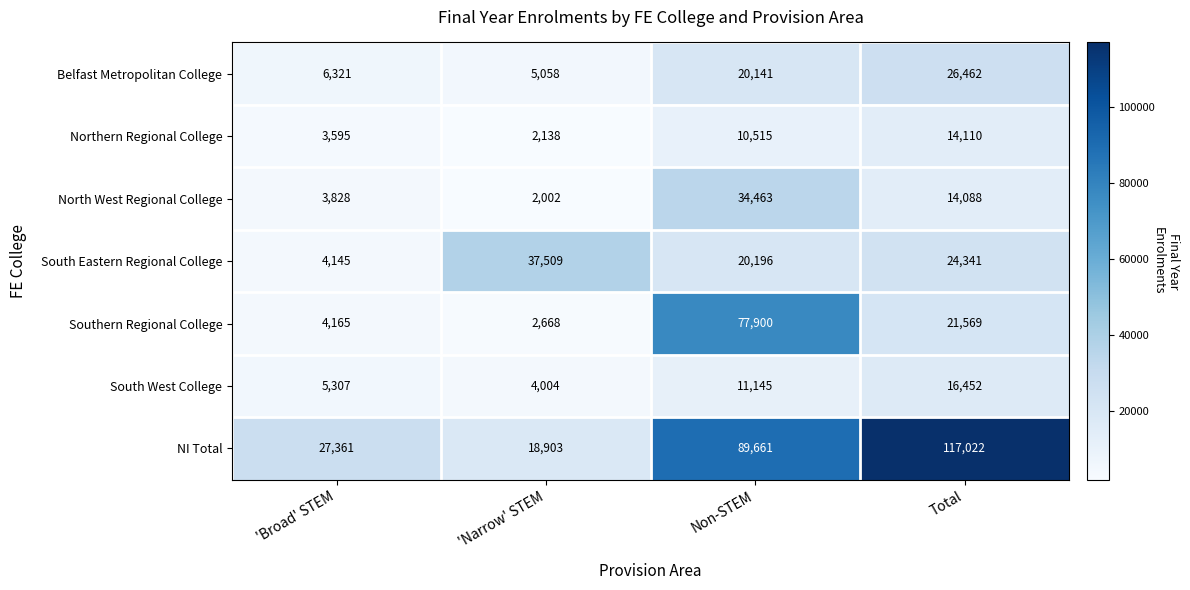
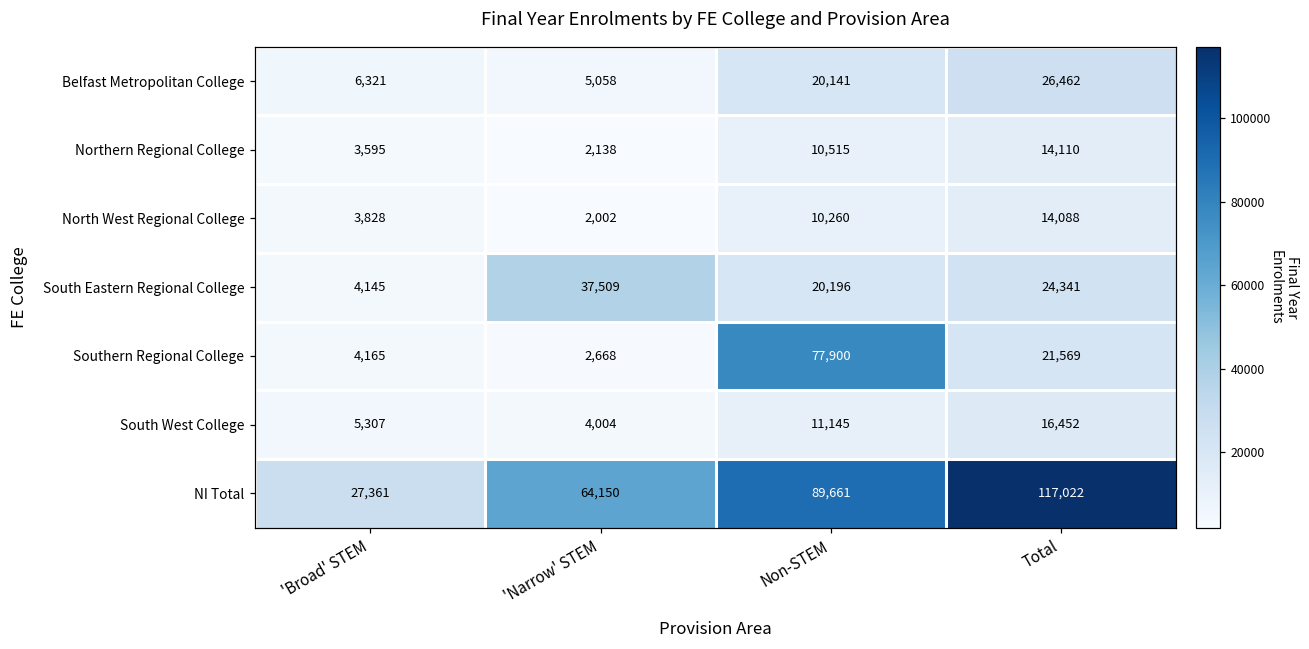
  {
    "Belfast Metropolitan College": {
      "'Broad' STEM": "6,321",
      "'Narrow' STEM": "5,058",
      "Non-STEM": "20,141",
      "Total": "26,462"
    },
    "Northern Regional College": {
      "'Broad' STEM": "3,595",
      "'Narrow' STEM": "2,138",
      "Non-STEM": "10,515",
      "Total": "14,110"
    },
    "North West Regional College": {
      "'Broad' STEM": "3,828",
      "'Narrow' STEM": "2,002",
-     "Non-STEM": "34,463",
+     "Non-STEM": "10,260",
      "Total": "14,088"
    },
    "South Eastern Regional College": {
      "'Broad' STEM": "4,145",
      "'Narrow' STEM": "37,509",
      "Non-STEM": "20,196",
      "Total": "24,341"
    },
    "Southern Regional College": {
      "'Broad' STEM": "4,165",
      "'Narrow' STEM": "2,668",
      "Non-STEM": "77,900",
      "Total": "21,569"
    },
    "South West College": {
      "'Broad' STEM": "5,307",
      "'Narrow' STEM": "4,004",
      "Non-STEM": "11,145",
      "Total": "16,452"
    },
    "NI Total": {
      "'Broad' STEM": "27,361",
-     "'Narrow' STEM": "18,903",
+     "'Narrow' STEM": "64,150",
      "Non-STEM": "89,661",
      "Total": "117,022"
    }
  }
